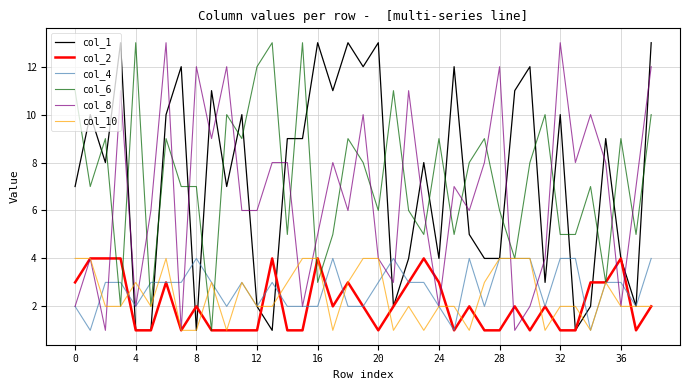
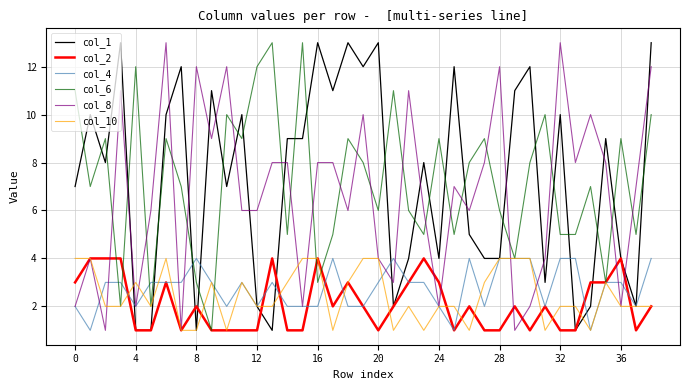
  {
    "col_1": {
      "0": 7,
      "16": 13,
      "20": 13,
      "24": 4,
      "32": 10
    },
    "col_2": {
      "0": 3,
      "8": 2,
      "12": 1,
      "20": 1,
      "24": 3,
      "28": 1,
      "32": 1
    },
    "col_4": {
      "8": 4,
      "16": 2,
      "20": 3,
      "32": 4,
      "36": 3
    },
    "col_6": {
-     "4": 13,
-     "8": 7,
+     "4": 12,
+     "8": 3,
      "12": 12,
      "16": 3,
      "20": 6,
      "24": 9,
      "28": 6,
      "32": 5,
      "36": 9
    },
    "col_8": {
      "8": 12,
      "12": 6,
-     "16": 5,
+     "16": 8,
      "28": 12,
      "32": 13
    },
    "col_10": {
      "0": 4,
      "4": 3,
      "32": 2
    }
  }
